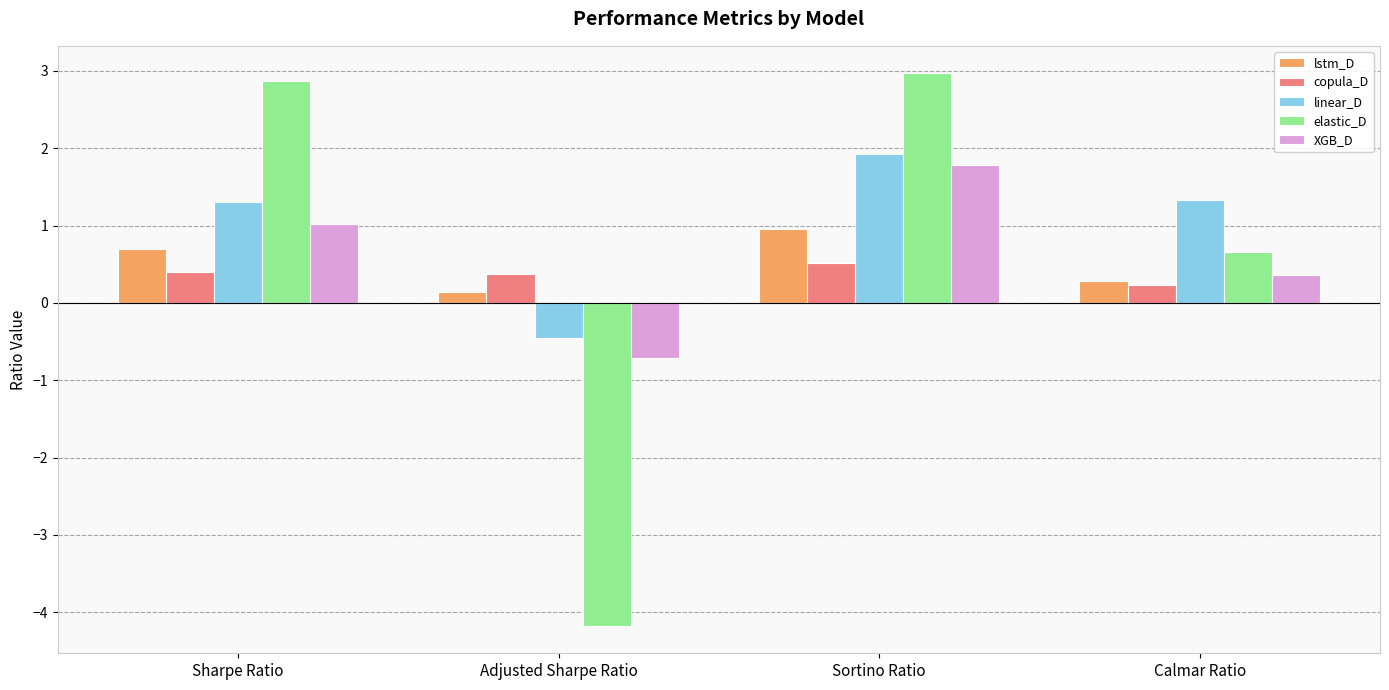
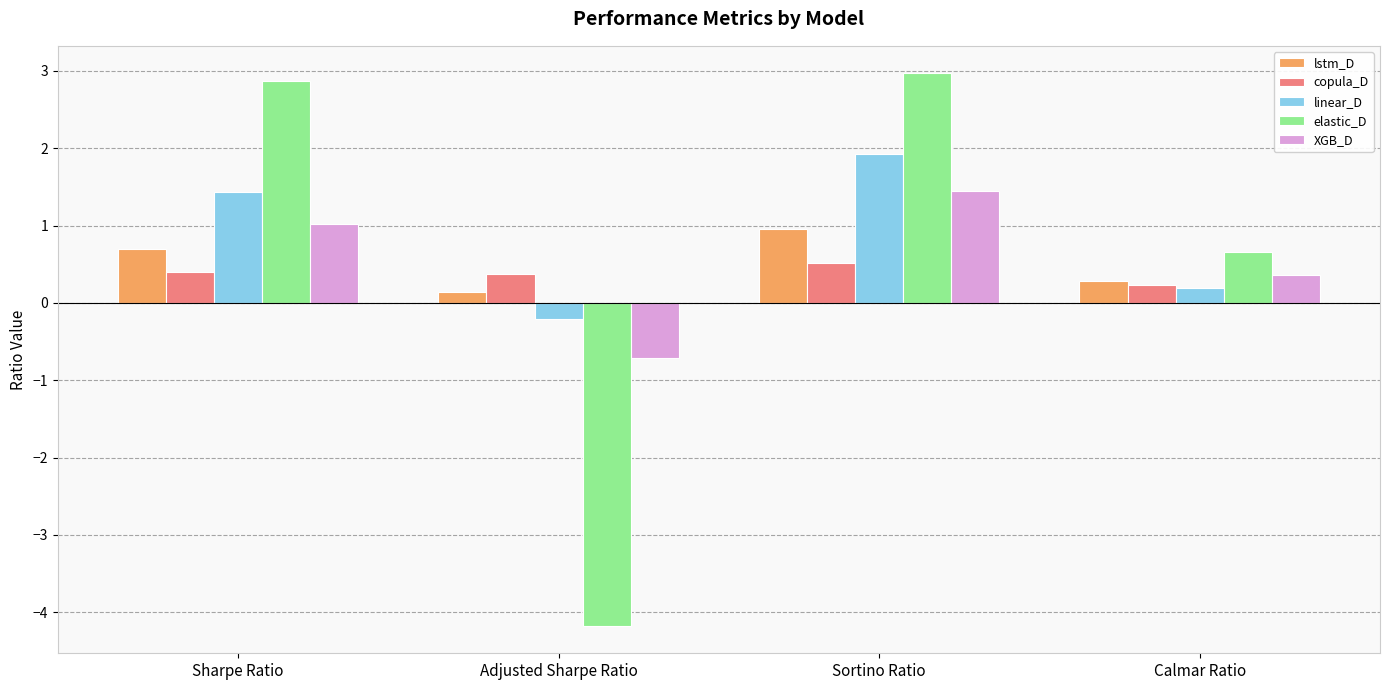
  {
    "linear_D": {
-     "Sharpe Ratio": 1.3,
-     "Adjusted Sharpe Ratio": -0.5,
+     "Sharpe Ratio": 1.4,
+     "Adjusted Sharpe Ratio": -0.2,
      "Sortino Ratio": 1.9,
-     "Calmar Ratio": 1.3
+     "Calmar Ratio": 0.2
    },
    "elastic_D": {
      "Sharpe Ratio": 2.9,
      "Adjusted Sharpe Ratio": -4.2,
      "Sortino Ratio": 3.0,
      "Calmar Ratio": 0.7
    },
    "XGB_D": {
      "Sharpe Ratio": 1.0,
      "Adjusted Sharpe Ratio": -0.7,
-     "Sortino Ratio": 1.8,
+     "Sortino Ratio": 1.4,
      "Calmar Ratio": 0.4
    }
  }
